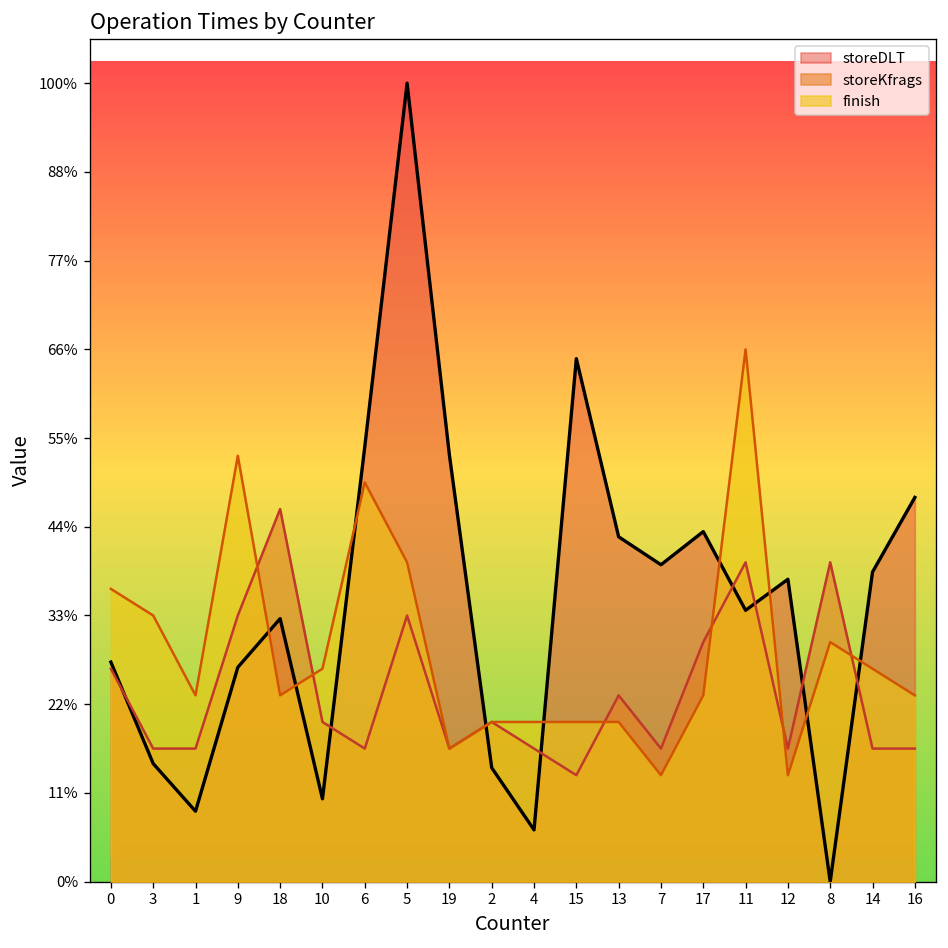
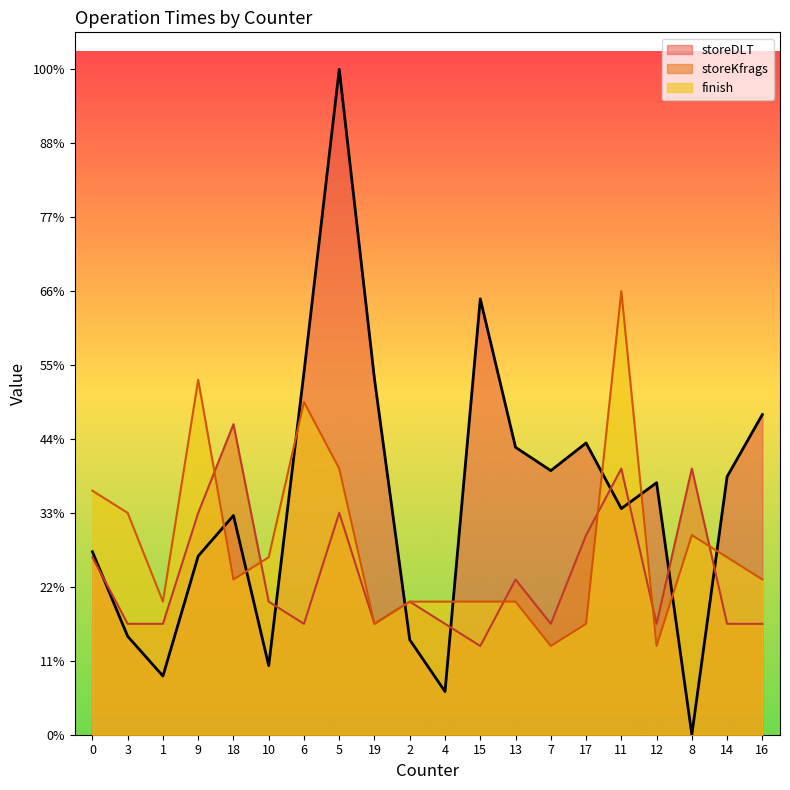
  {
    "finish": {
      "0": "37%",
      "3": "33%",
-     "1": "23%",
+     "1": "20%",
      "9": "53%",
      "18": "23%",
      "10": "27%",
      "6": "50%",
      "5": "40%",
      "4": "20%",
      "15": "20%",
      "13": "20%",
      "7": "13%",
-     "17": "23%",
+     "17": "17%",
      "11": "67%",
      "12": "13%",
      "8": "30%",
      "14": "27%",
      "16": "23%"
    }
  }
